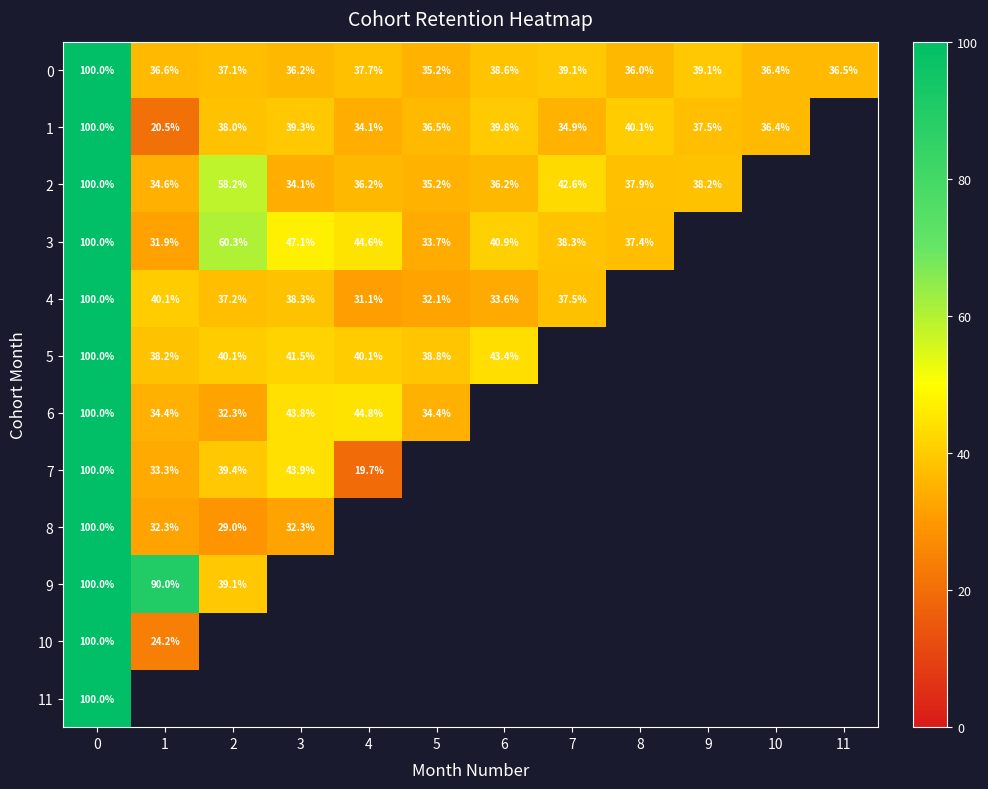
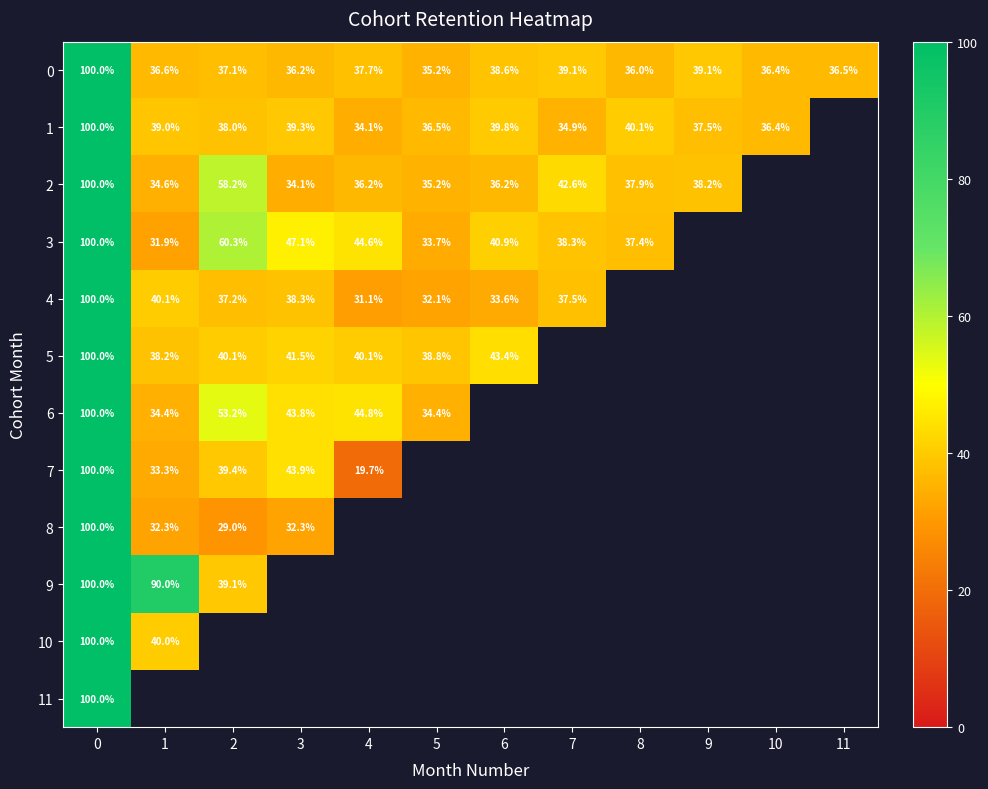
  {
    "0": {
      "0": "100.0%",
      "1": "36.6%",
      "2": "37.1%",
      "3": "36.2%",
      "4": "37.7%",
      "5": "35.2%",
      "6": "38.6%",
      "7": "39.1%",
      "8": "36.0%",
      "9": "39.1%",
      "10": "36.4%",
      "11": "36.5%"
    },
    "1": {
      "0": "100.0%",
-     "1": "20.5%",
+     "1": "39.0%",
      "2": "38.0%",
      "3": "39.3%",
      "4": "34.1%",
      "5": "36.5%",
      "6": "39.8%",
      "7": "34.9%",
      "8": "40.1%",
      "9": "37.5%",
      "10": "36.4%"
    },
    "2": {
      "0": "100.0%",
      "1": "34.6%",
      "2": "58.2%",
      "3": "34.1%",
      "4": "36.2%",
      "5": "35.2%",
      "6": "36.2%",
      "7": "42.6%",
      "8": "37.9%",
      "9": "38.2%"
    },
    "3": {
      "0": "100.0%",
      "1": "31.9%",
      "2": "60.3%",
      "3": "47.1%",
      "4": "44.6%",
      "5": "33.7%",
      "6": "40.9%",
      "7": "38.3%",
      "8": "37.4%"
    },
    "4": {
      "0": "100.0%",
      "1": "40.1%",
      "2": "37.2%",
      "3": "38.3%",
      "4": "31.1%",
      "5": "32.1%",
      "6": "33.6%",
      "7": "37.5%"
    },
    "5": {
      "0": "100.0%",
      "1": "38.2%",
      "2": "40.1%",
      "3": "41.5%",
      "4": "40.1%",
      "5": "38.8%",
      "6": "43.4%"
    },
    "6": {
      "0": "100.0%",
      "1": "34.4%",
-     "2": "32.3%",
+     "2": "53.2%",
      "3": "43.8%",
      "4": "44.8%",
      "5": "34.4%"
    },
    "7": {
      "0": "100.0%",
      "1": "33.3%",
      "2": "39.4%",
      "3": "43.9%",
      "4": "19.7%"
    },
    "8": {
      "0": "100.0%",
      "1": "32.3%",
      "2": "29.0%",
      "3": "32.3%"
    },
    "9": {
      "0": "100.0%",
      "1": "90.0%",
      "2": "39.1%"
    },
    "10": {
      "0": "100.0%",
-     "1": "24.2%"
+     "1": "40.0%"
    },
    "11": {
      "0": "100.0%"
    }
  }
